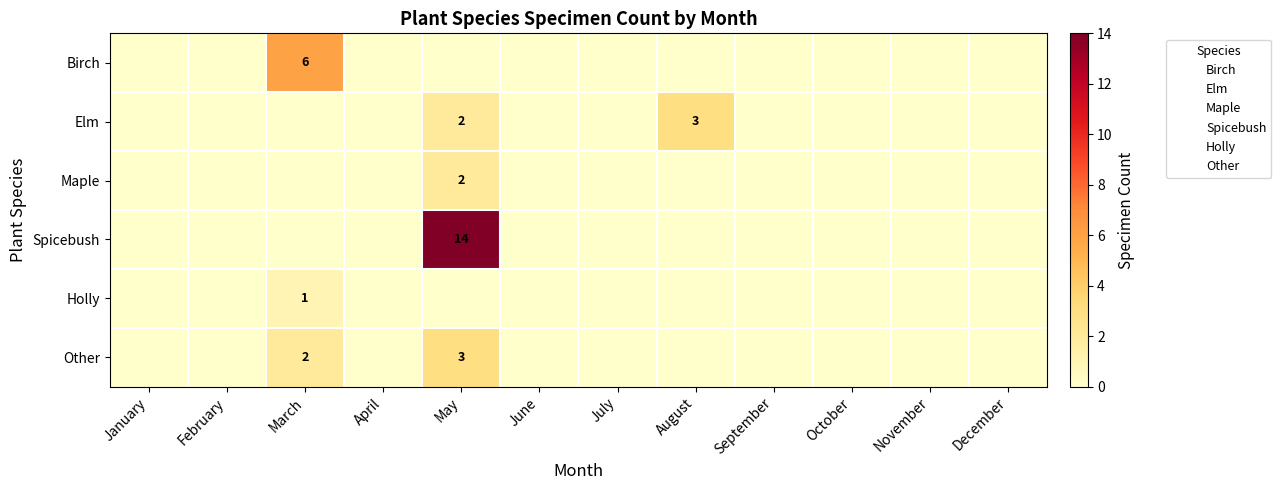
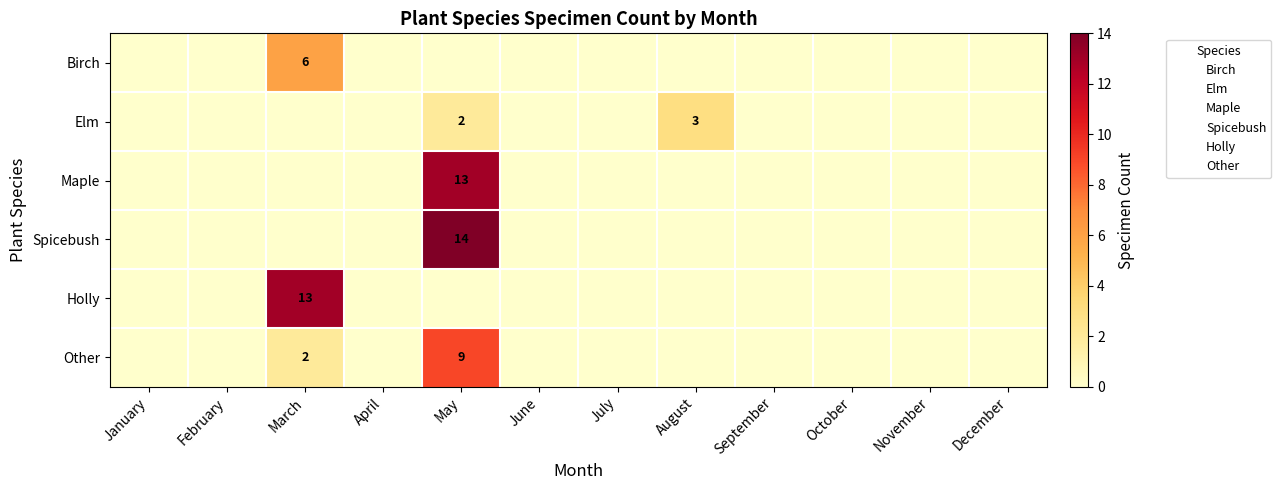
  {
    "Birch": {
      "March": 6
    },
    "Elm": {
      "May": 2,
      "August": 3
    },
    "Maple": {
-     "May": 2
+     "May": 13
    },
    "Spicebush": {
      "May": 14
    },
    "Holly": {
-     "March": 1
+     "March": 13
    },
    "Other": {
      "March": 2,
-     "May": 3
+     "May": 9
    }
  }
